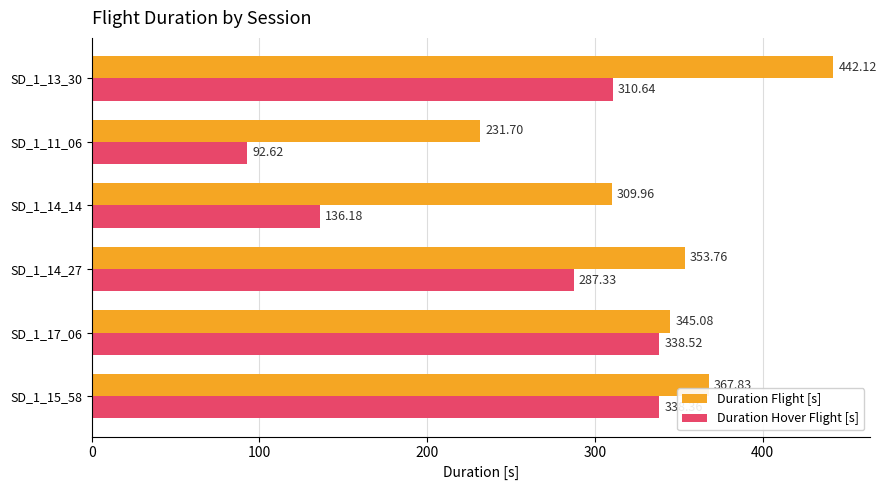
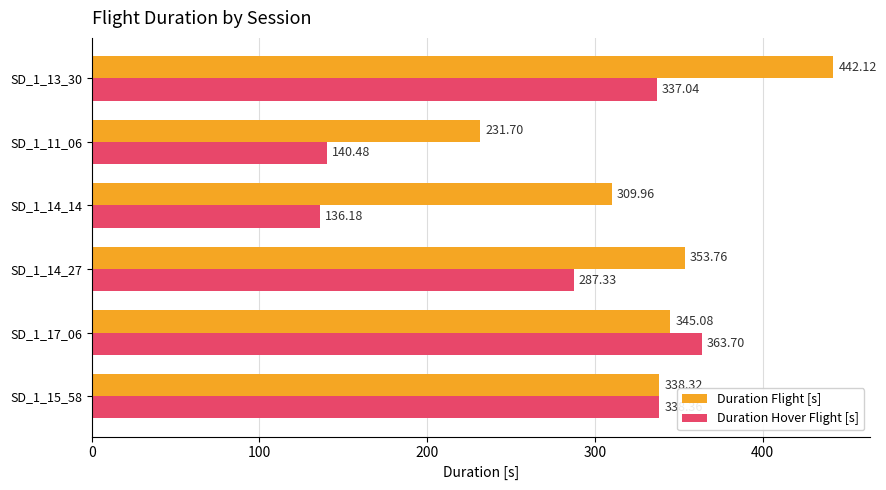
  {
    "Duration Flight [s]": {
-     "SD_1_15_58": 368
+     "SD_1_15_58": 338
    },
    "Duration Hover Flight [s]": {
-     "SD_1_13_30": 310.64,
-     "SD_1_11_06": 92.62,
+     "SD_1_13_30": 337.04,
+     "SD_1_11_06": 140.48,
      "SD_1_14_14": 136.18,
      "SD_1_14_27": 287.33,
-     "SD_1_17_06": 338.52
+     "SD_1_17_06": 363.70
    }
  }
